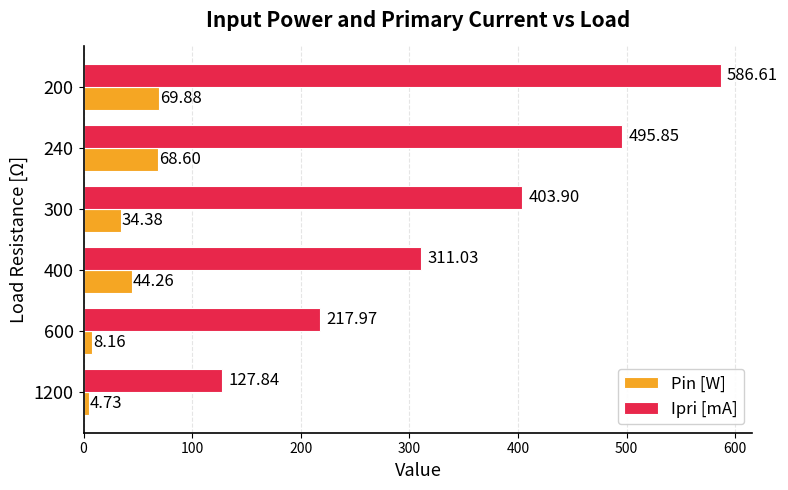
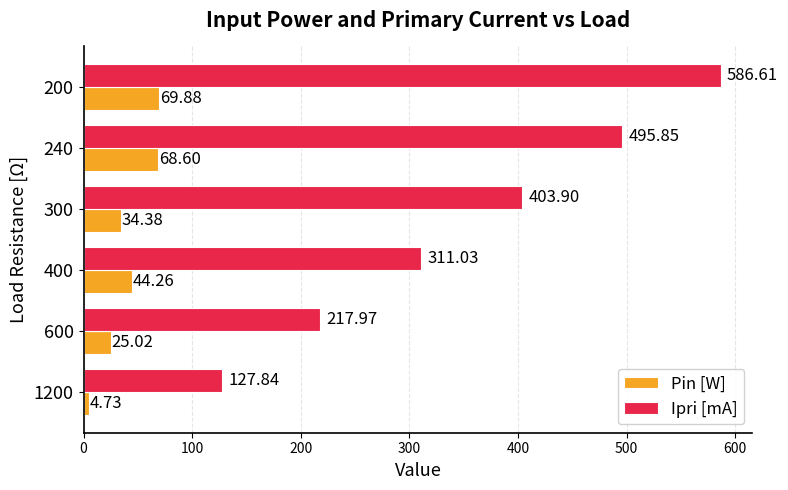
  {
    "Pin [W]": {
      "200": 69.88,
      "240": 68.60,
      "300": 34.38,
      "400": 44.26,
-     "600": 8.16,
+     "600": 25.02,
      "1200": 4.73
    },
    "Ipri [mA]": {
      "200": 586.61,
      "240": 495.85,
      "300": 403.90,
      "400": 311.03,
      "600": 217.97,
      "1200": 127.84
    }
  }
